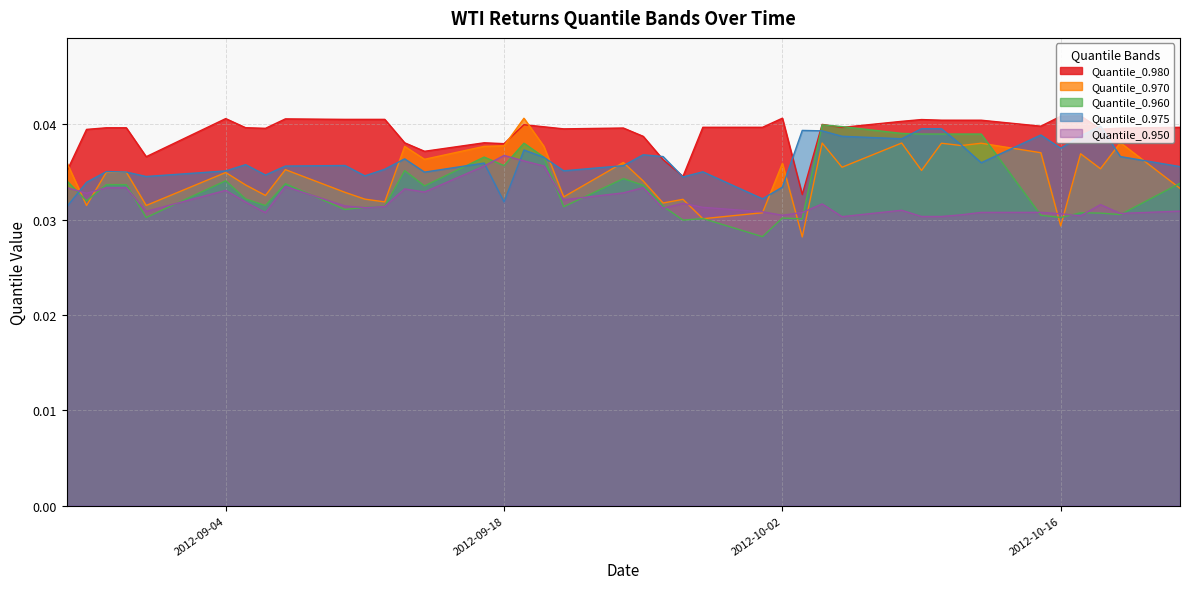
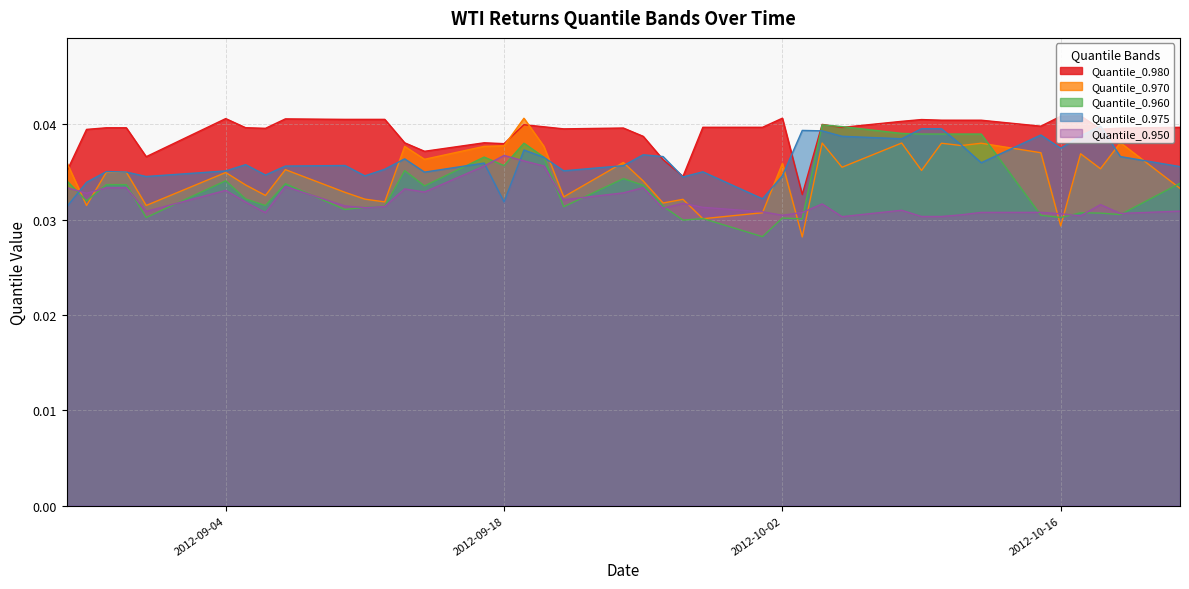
  {
    "Quantile_0.980": {
      "2012-09-04": 0.041,
      "2012-10-02": 0.041
    },
    "Quantile_0.970": {
      "2012-10-02": 0.036,
      "2012-10-16": 0.029
    },
    "Quantile_0.960": {
      "2012-09-04": 0.034,
      "2012-09-18": 0.036,
      "2012-10-02": 0.030,
      "2012-10-16": 0.030
    },
    "Quantile_0.975": {
      "2012-09-18": 0.032,
-     "2012-10-02": 0.033,
+     "2012-10-02": 0.035,
      "2012-10-16": 0.037
    },
    "Quantile_0.950": {
      "2012-09-04": 0.033,
      "2012-09-18": 0.037,
      "2012-10-02": 0.030,
      "2012-10-16": 0.031
    }
  }
